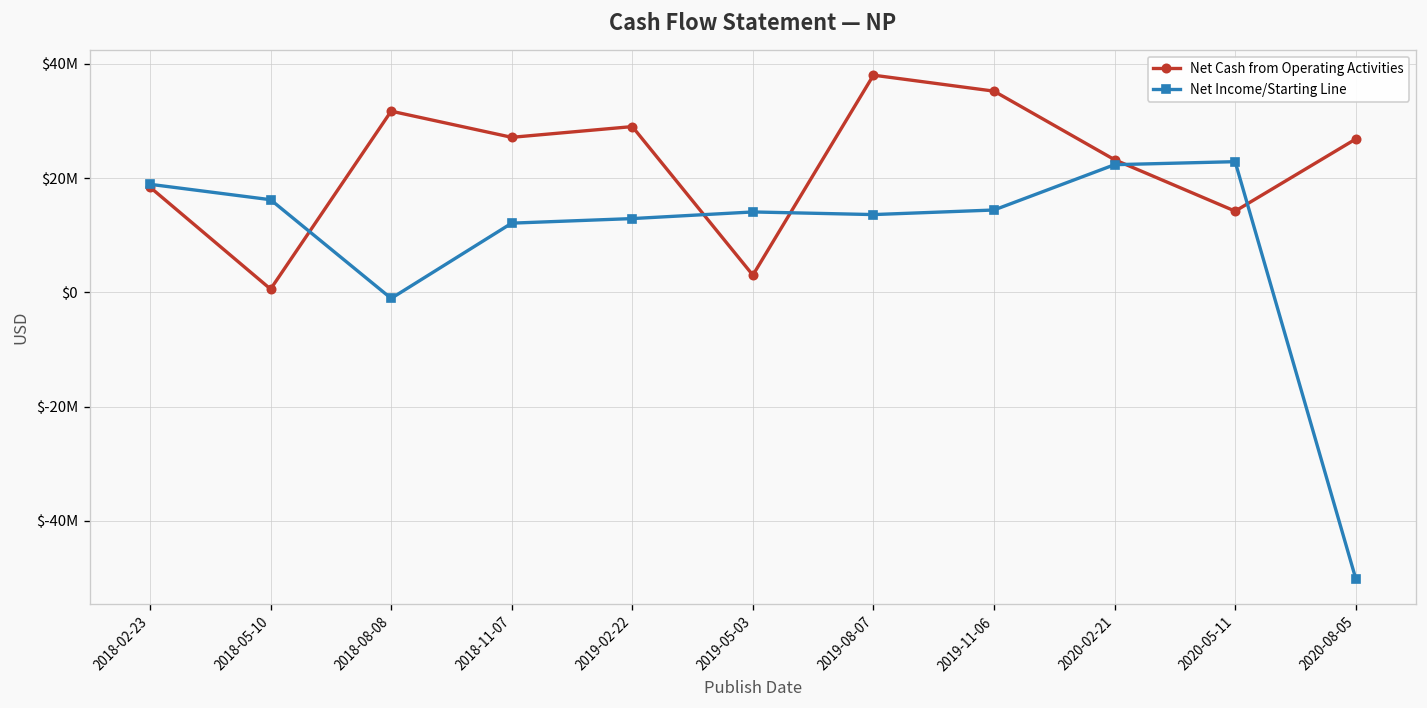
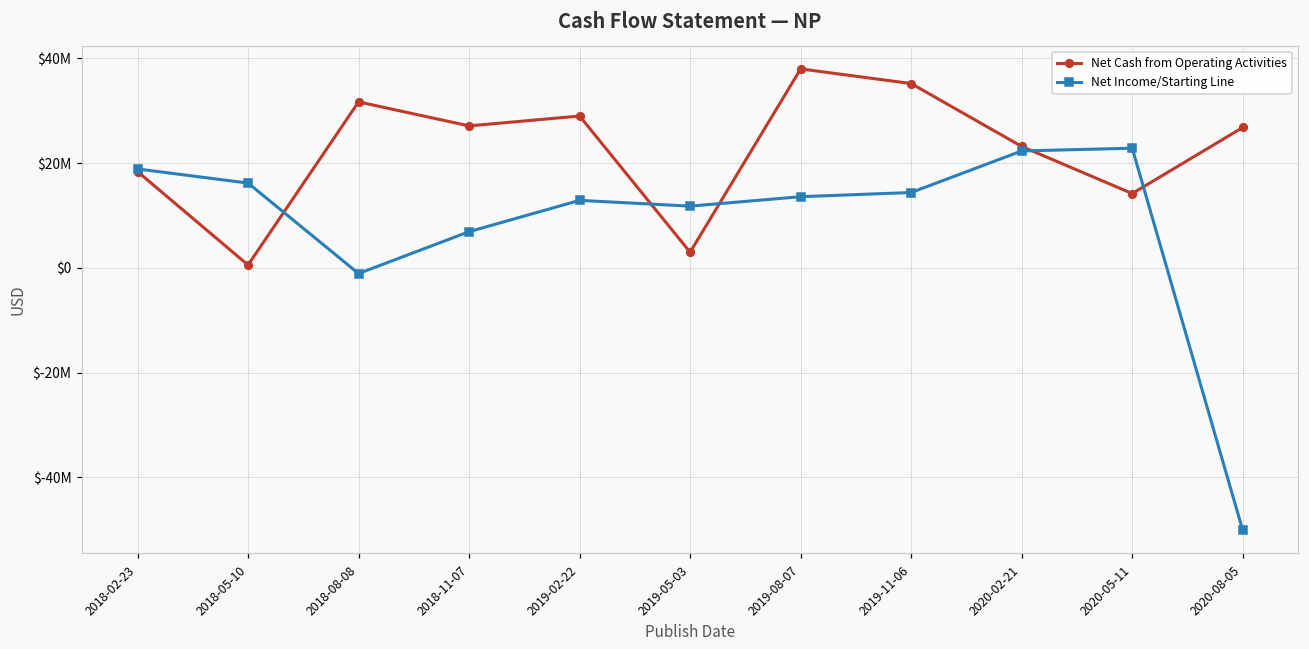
  {
    "Net Cash from Operating Activities": {
      "2018-05-10": "$1000000",
      "2018-08-08": "$32000000",
      "2018-11-07": "$27000000",
      "2019-02-22": "$29000000",
      "2019-05-03": "$3000000",
      "2019-08-07": "$38000000",
      "2019-11-06": "$35000000",
      "2020-02-21": "$23000000",
      "2020-05-11": "$14000000",
      "2020-08-05": "$27000000"
    },
    "Net Income/Starting Line": {
      "2018-05-10": "$16000000",
      "2018-08-08": "$-1000000",
-     "2018-11-07": "$12000000",
+     "2018-11-07": "$7000000",
      "2019-02-22": "$13000000",
-     "2019-05-03": "$14000000",
+     "2019-05-03": "$12000000",
      "2019-08-07": "$14000000",
      "2019-11-06": "$14000000",
      "2020-02-21": "$22000000",
      "2020-05-11": "$23000000",
      "2020-08-05": "$-50000000"
    }
  }
